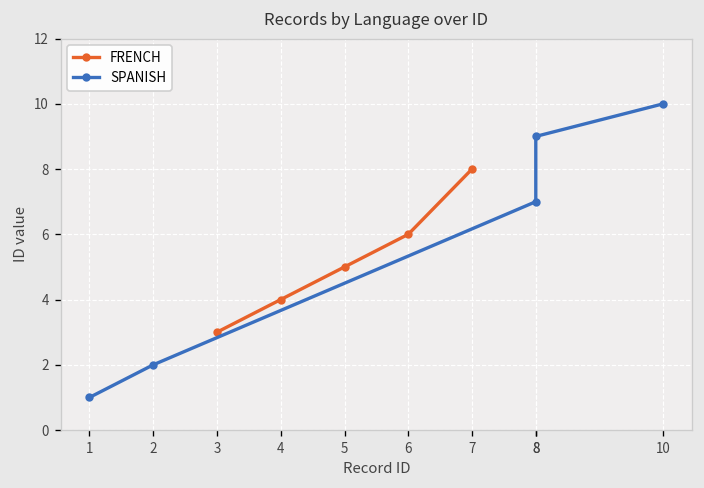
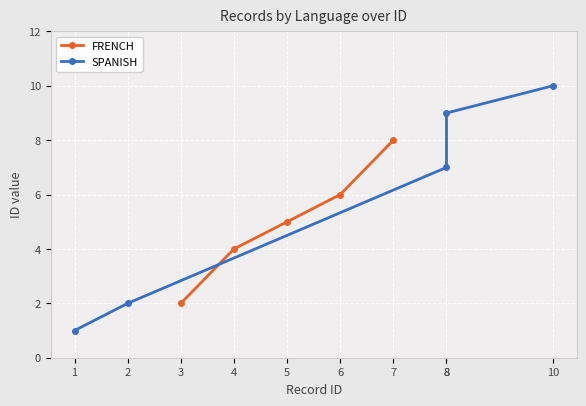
  {
    "FRENCH": {
-     "3": 3,
+     "3": 2,
      "4": 4,
      "5": 5,
      "6": 6,
      "7": 8
    }
  }
